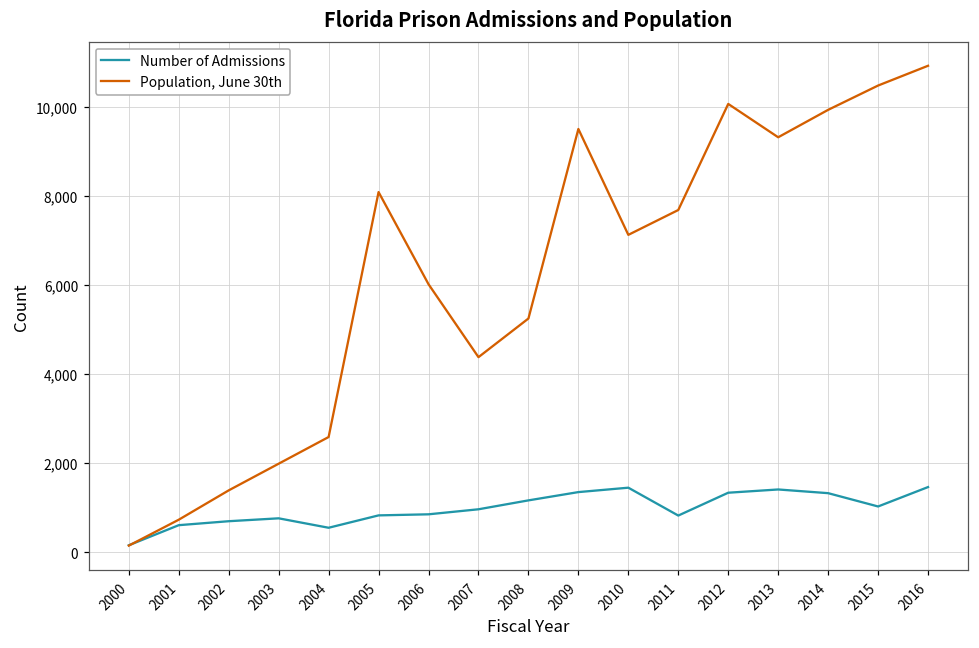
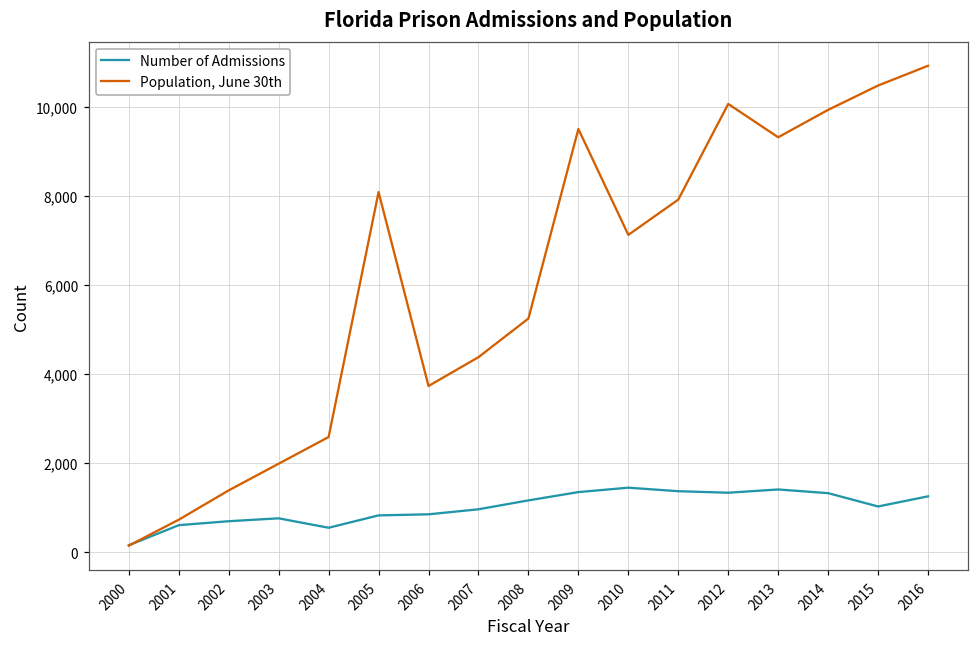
  {
    "Number of Admissions": {
      "2001": "600",
      "2002": "700",
      "2003": "800",
      "2004": "500",
      "2005": "800",
      "2006": "900",
      "2007": "1,000",
      "2008": "1,200",
      "2009": "1,300",
      "2010": "1,400",
-     "2011": "800",
+     "2011": "1,400",
      "2012": "1,300",
      "2013": "1,400",
      "2014": "1,300",
      "2015": "1,000",
-     "2016": "1,500"
+     "2016": "1,300"
    },
    "Population, June 30th": {
      "2001": "700",
      "2002": "1,400",
      "2003": "2,000",
      "2004": "2,600",
      "2005": "8,100",
-     "2006": "6,000",
+     "2006": "3,700",
      "2007": "4,400",
      "2008": "5,200",
      "2009": "9,500",
      "2010": "7,100",
-     "2011": "7,700",
+     "2011": "7,900",
      "2012": "10,100",
      "2013": "9,300",
      "2014": "9,900",
      "2015": "10,500",
      "2016": "10,900"
    }
  }
